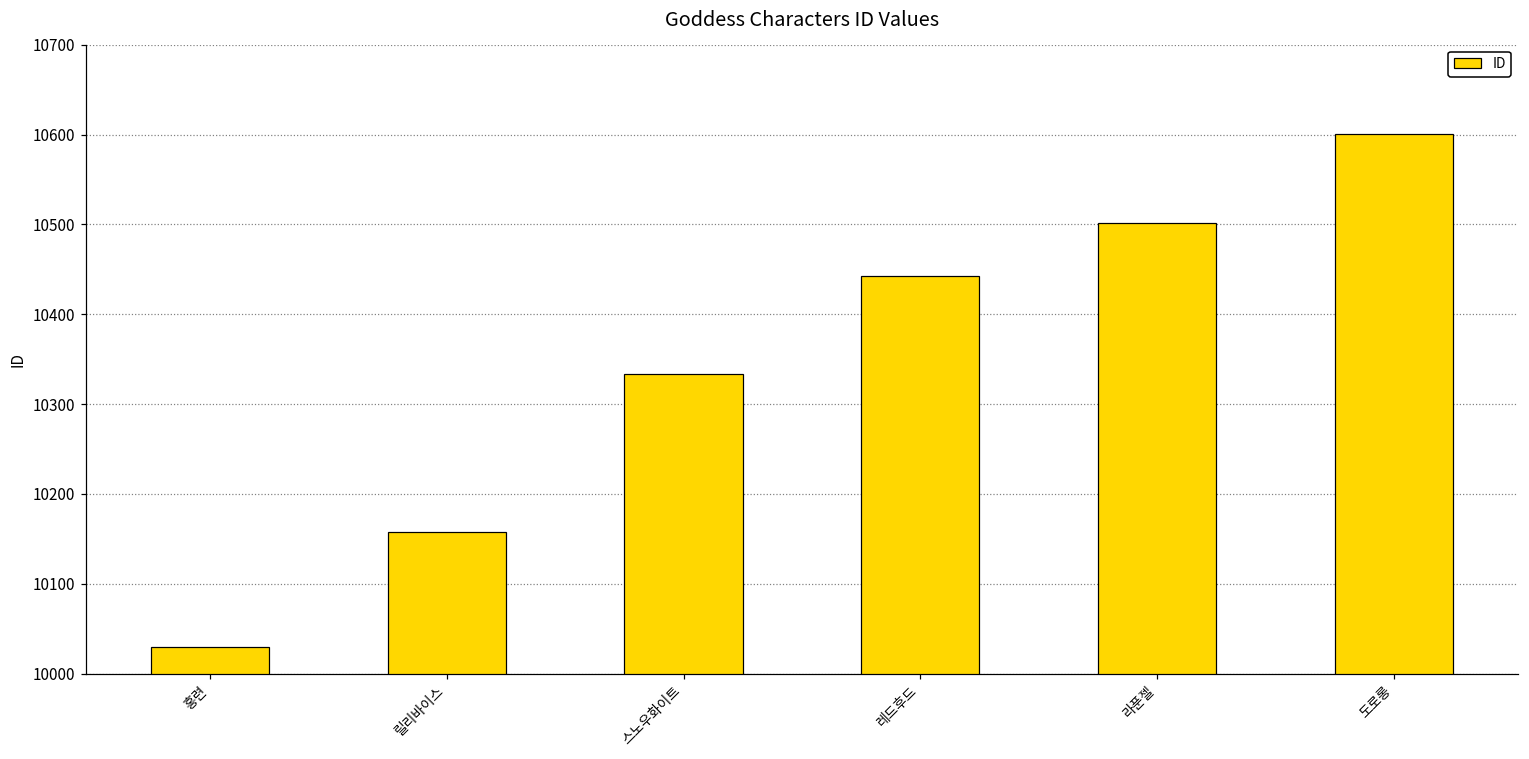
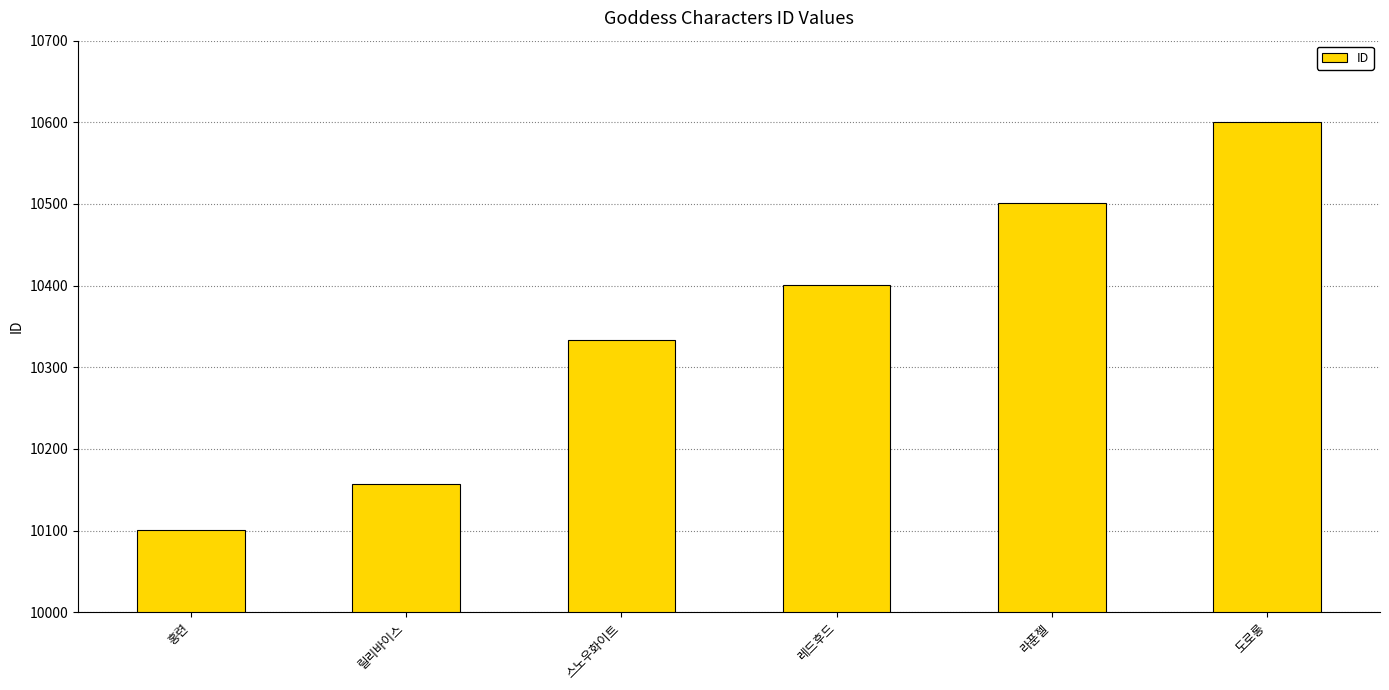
  {
-   "홍련": 10030,
+   "홍련": 10100,
    "릴리바이스": 10160,
    "스노우화이트": 10330,
-   "레드후드": 10440,
+   "레드후드": 10400,
    "라푼젤": 10500,
    "도로롱": 10600
  }
